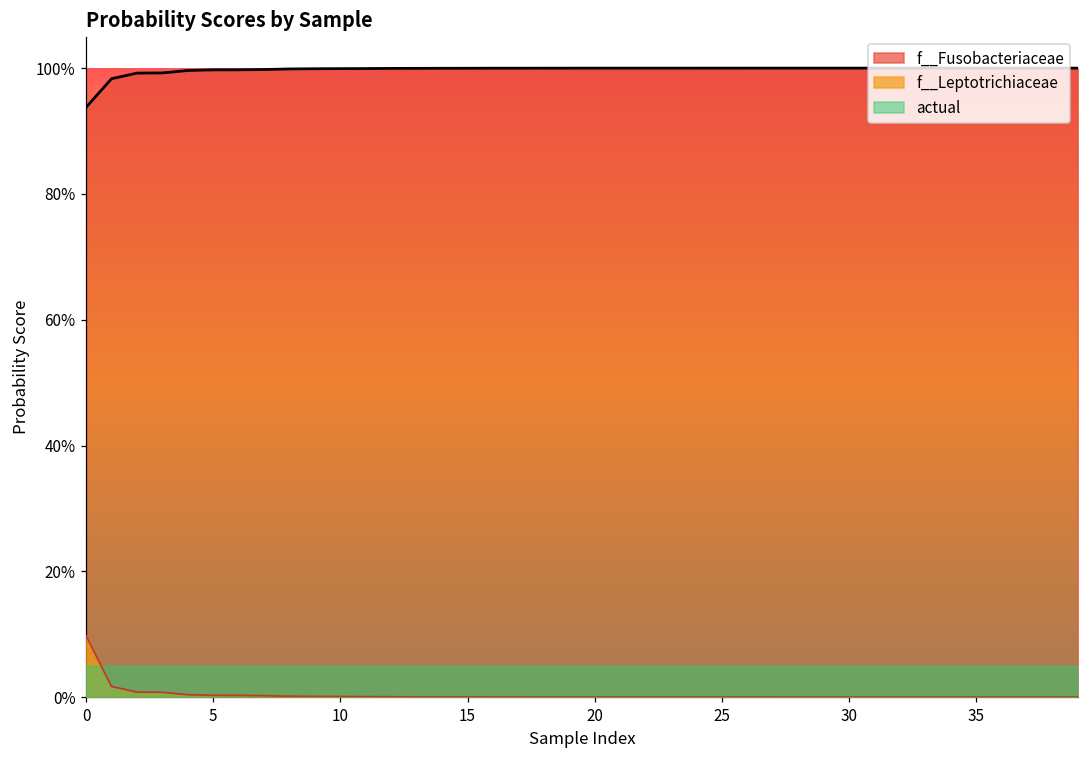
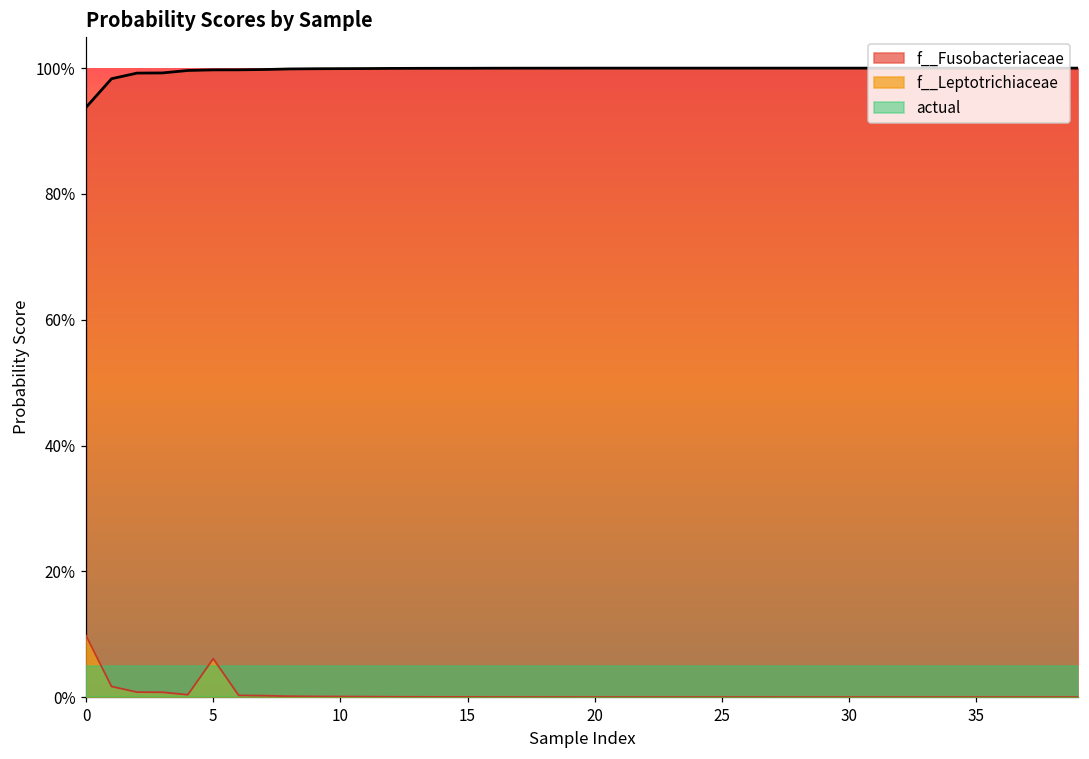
  {
    "f__Fusobacteriaceae": {
      "0": "94%",
      "5": "100%",
      "10": "100%",
      "15": "100%",
      "20": "100%",
      "25": "100%",
      "30": "100%"
    },
    "f__Leptotrichiaceae": {
      "0": "10%",
-     "5": "0%",
+     "5": "6%",
      "10": "0%",
      "15": "0%",
      "20": "0%",
      "25": "0%",
      "30": "0%",
      "35": "0%"
    },
    "actual": {
      "0": "5%",
      "5": "5%",
      "10": "5%",
      "15": "5%",
      "20": "5%",
      "25": "5%",
      "30": "5%",
      "35": "5%"
    }
  }
